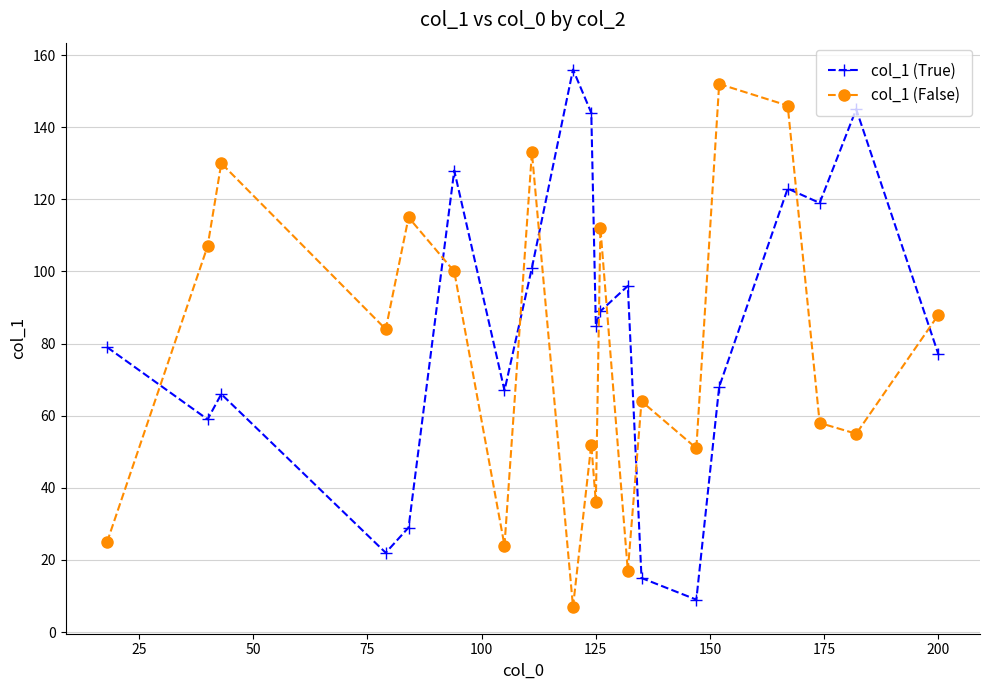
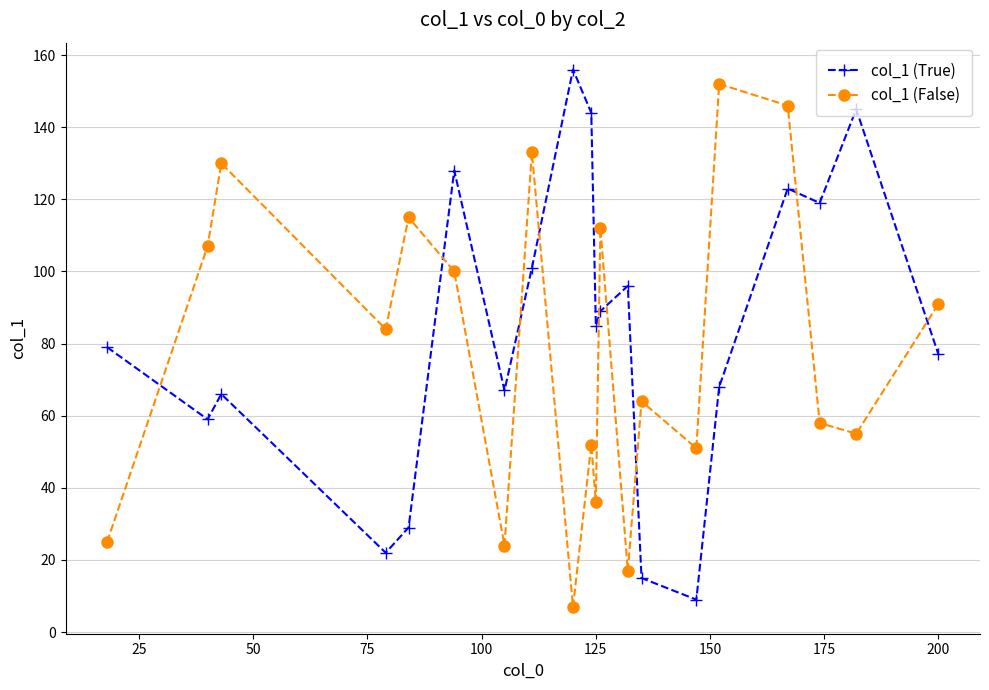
  {
    "col_1 (True)": {
      "125": 85,
      "200": 77
    },
    "col_1 (False)": {
      "125": 36,
-     "200": 88
+     "200": 91
    }
  }
